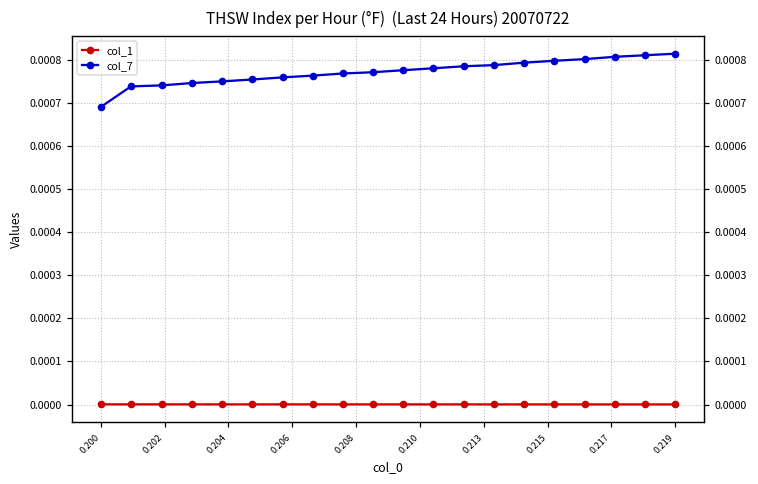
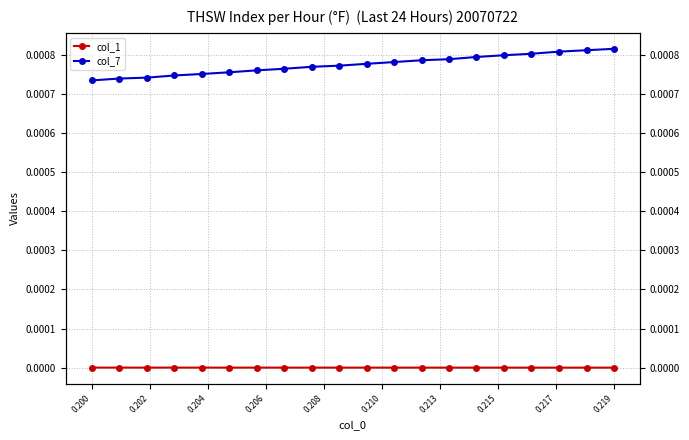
  {
    "col_1": {
      "0.200": 0.00000,
      "0.219": 0.00000
    },
    "col_7": {
-     "0.200": 0.00069,
+     "0.200": 0.00073,
      "0.219": 0.00081
    }
  }
